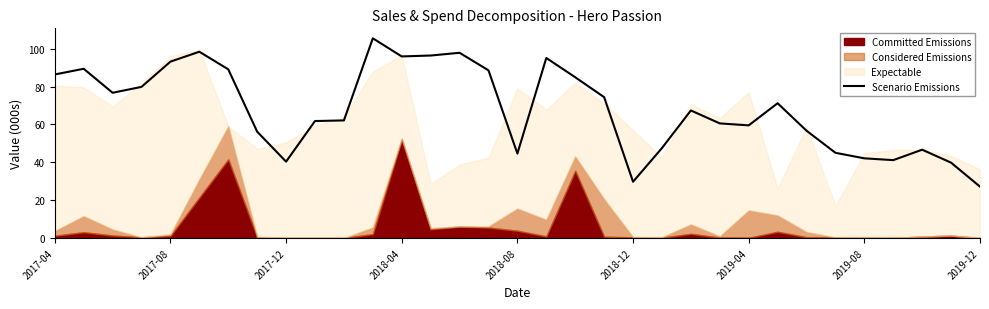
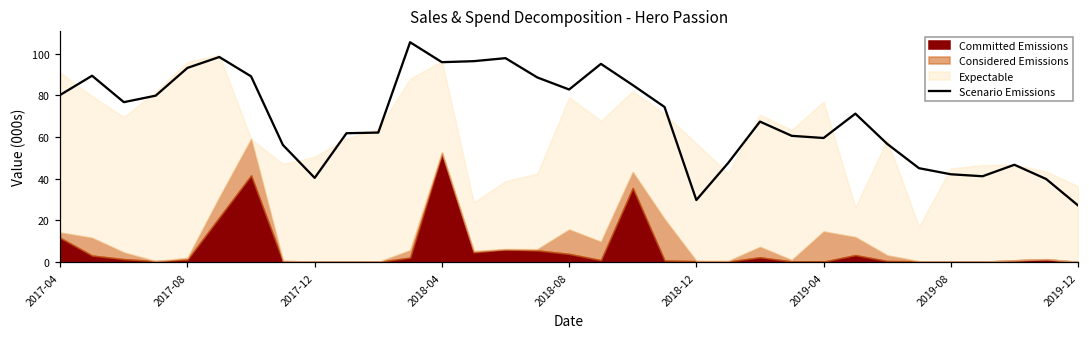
  {
    "Scenario Emissions": {
-     "2017-04": 86,
+     "2017-04": 80,
      "2017-08": 93,
      "2017-12": 40,
-     "2018-08": 45,
+     "2018-08": 83,
      "2018-12": 30,
      "2019-04": 59,
      "2019-08": 42,
      "2019-12": 27
    },
    "Committed Emissions": {
-     "2017-04": 1,
+     "2017-04": 12,
      "2018-08": 4
    },
    "Considered Emissions": {
      "2017-04": 3,
      "2018-08": 12,
      "2019-04": 14
    },
    "Expectable": {
      "2017-04": 77,
      "2017-08": 94,
      "2017-12": 50,
      "2018-08": 63,
      "2018-12": 56,
      "2019-04": 62,
      "2019-08": 45,
      "2019-12": 36
    }
  }
